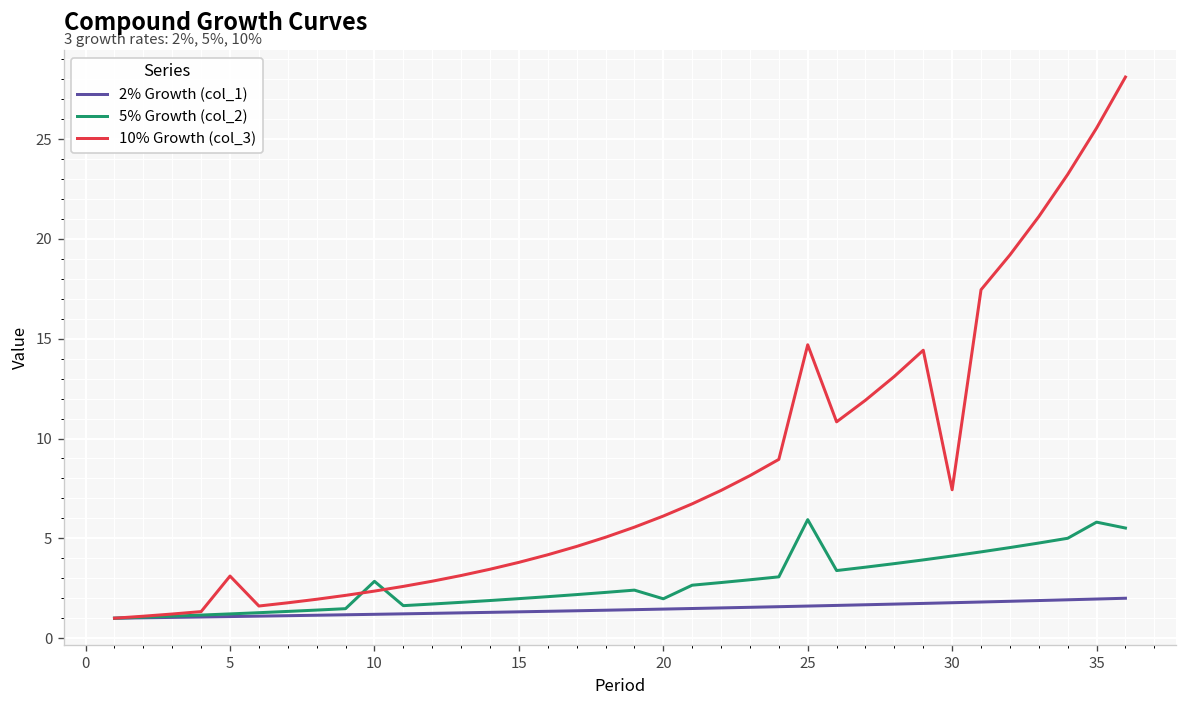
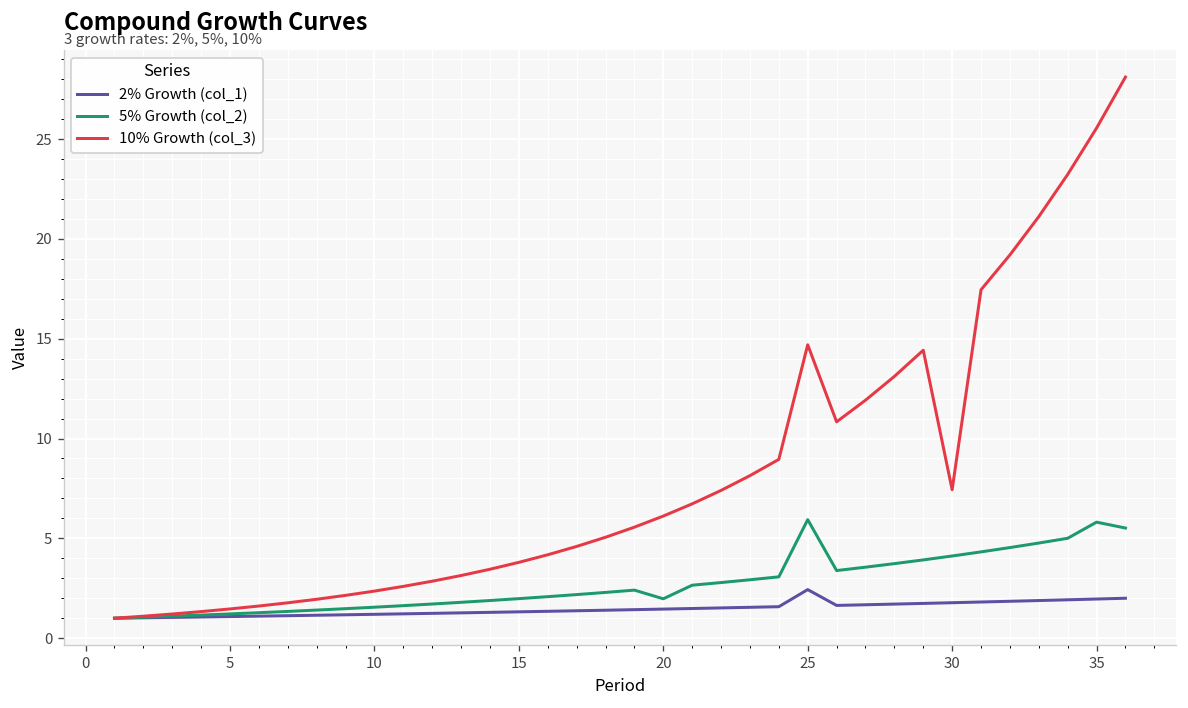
  {
    "2% Growth (col_1)": {
      "10": 1.2,
      "15": 1.3,
      "20": 1.5,
-     "25": 1.6,
+     "25": 2.4,
      "30": 1.8,
      "35": 2.0
    },
    "5% Growth (col_2)": {
-     "10": 2.8,
+     "10": 1.6,
      "15": 2.0,
      "20": 2.0,
      "25": 5.9,
      "30": 4.1,
      "35": 5.8
    },
    "10% Growth (col_3)": {
-     "5": 3.1,
+     "5": 1.5,
      "10": 2.4,
      "15": 3.8,
      "20": 6.1,
      "25": 14.7,
      "30": 7.4,
      "35": 25.5
    }
  }
